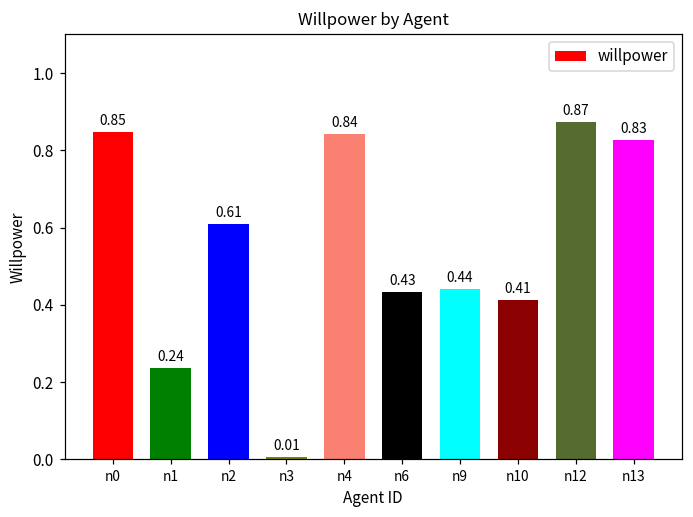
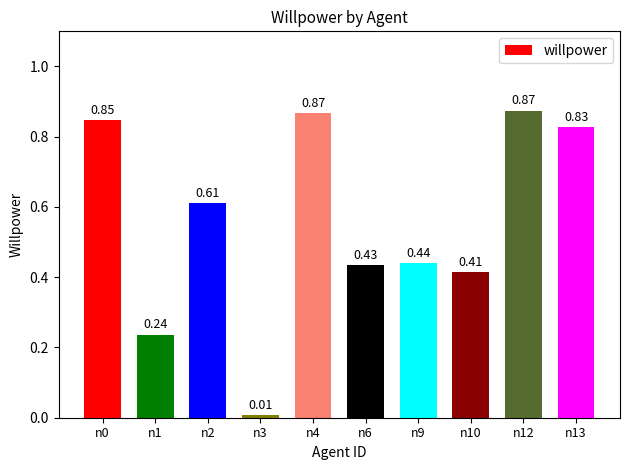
  {
    "n0": 0.85,
    "n1": 0.24,
    "n2": 0.61,
    "n3": 0.01,
-   "n4": 0.84,
+   "n4": 0.87,
    "n6": 0.43,
    "n9": 0.44,
    "n10": 0.41,
    "n12": 0.87,
    "n13": 0.83
  }
